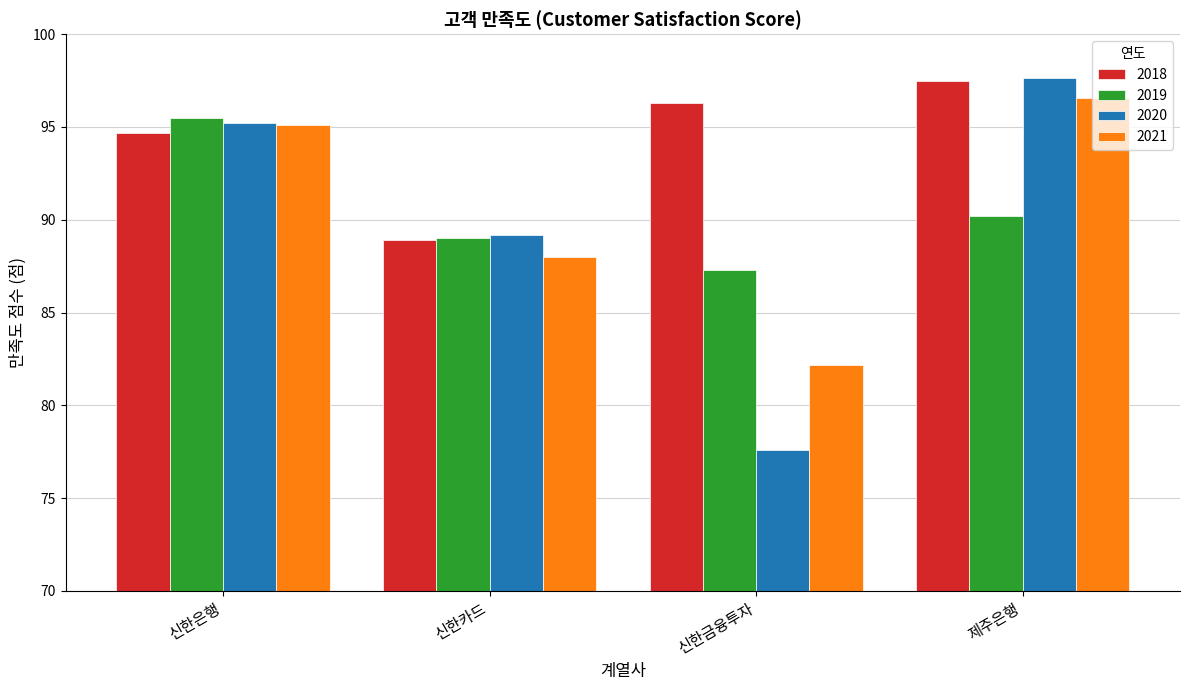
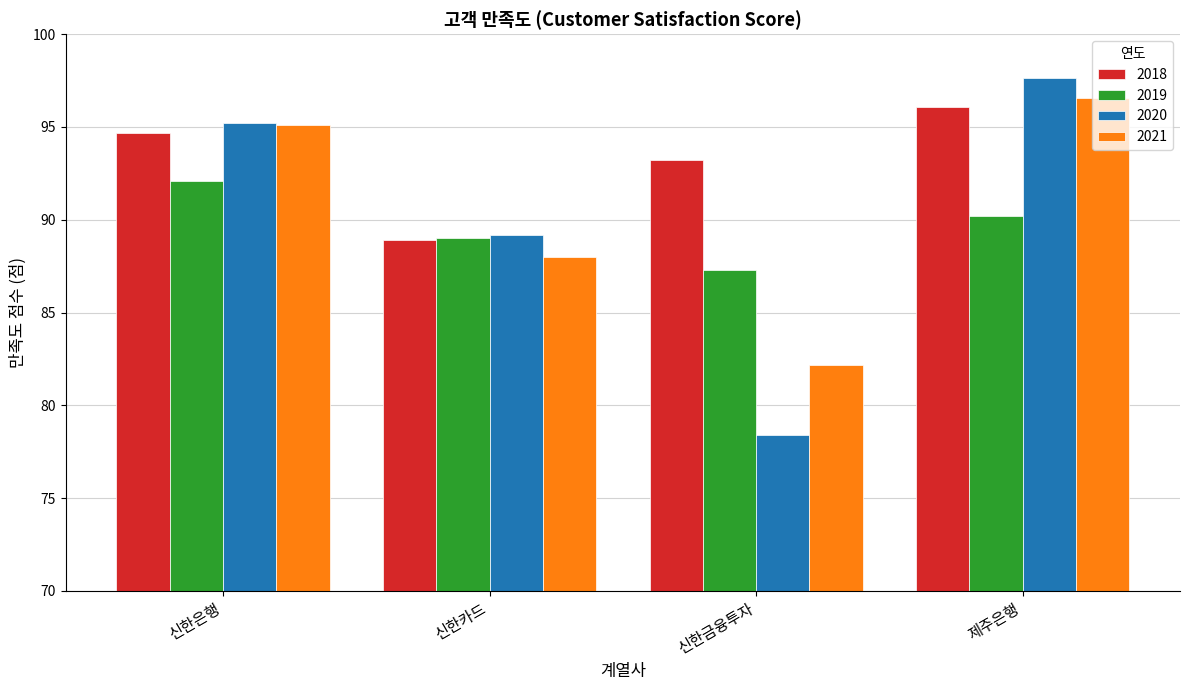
  {
    "2018": {
      "신한은행": 94.7,
      "신한카드": 88.9,
-     "신한금융투자": 96.3,
-     "제주은행": 97.5
+     "신한금융투자": 93.2,
+     "제주은행": 96.1
    },
    "2019": {
-     "신한은행": 95.5,
+     "신한은행": 92.1,
      "신한카드": 89.0,
      "신한금융투자": 87.3,
      "제주은행": 90.2
    },
    "2020": {
      "신한은행": 95.2,
      "신한카드": 89.2,
-     "신한금융투자": 77.6,
+     "신한금융투자": 78.4,
      "제주은행": 97.7
    },
    "2021": {
      "신한은행": 95.1,
      "신한카드": 88.0,
      "신한금융투자": 82.2
    }
  }
